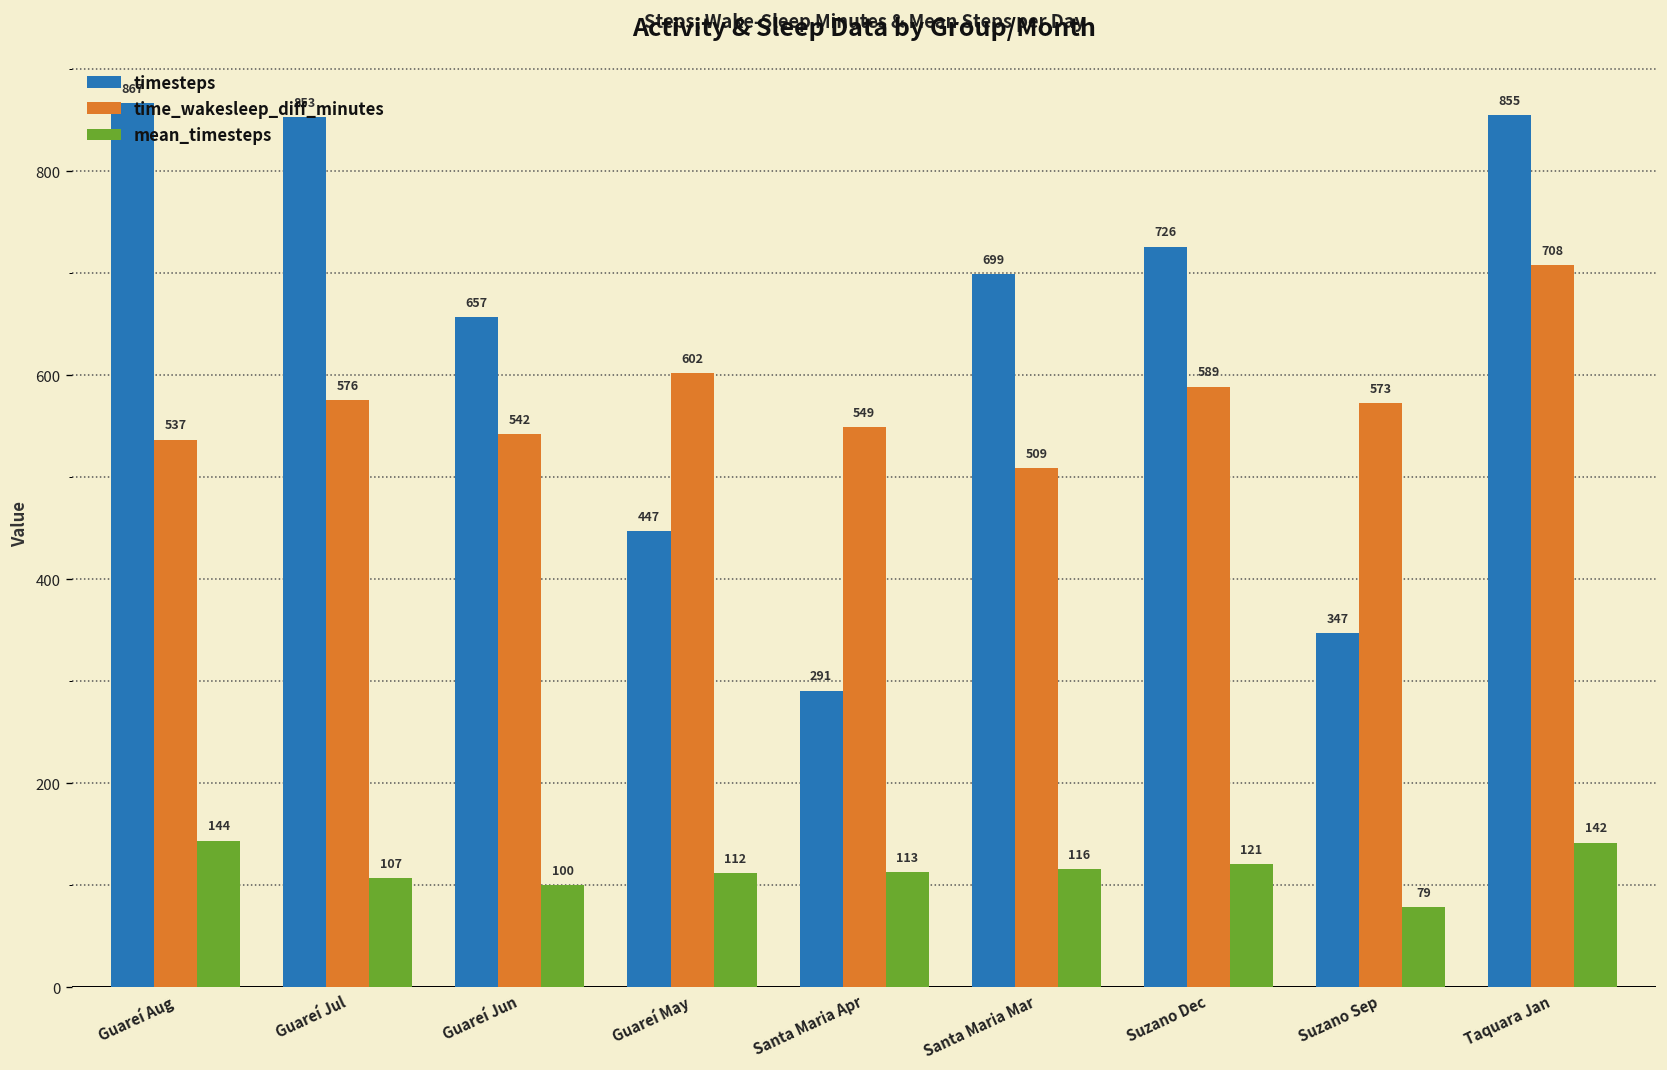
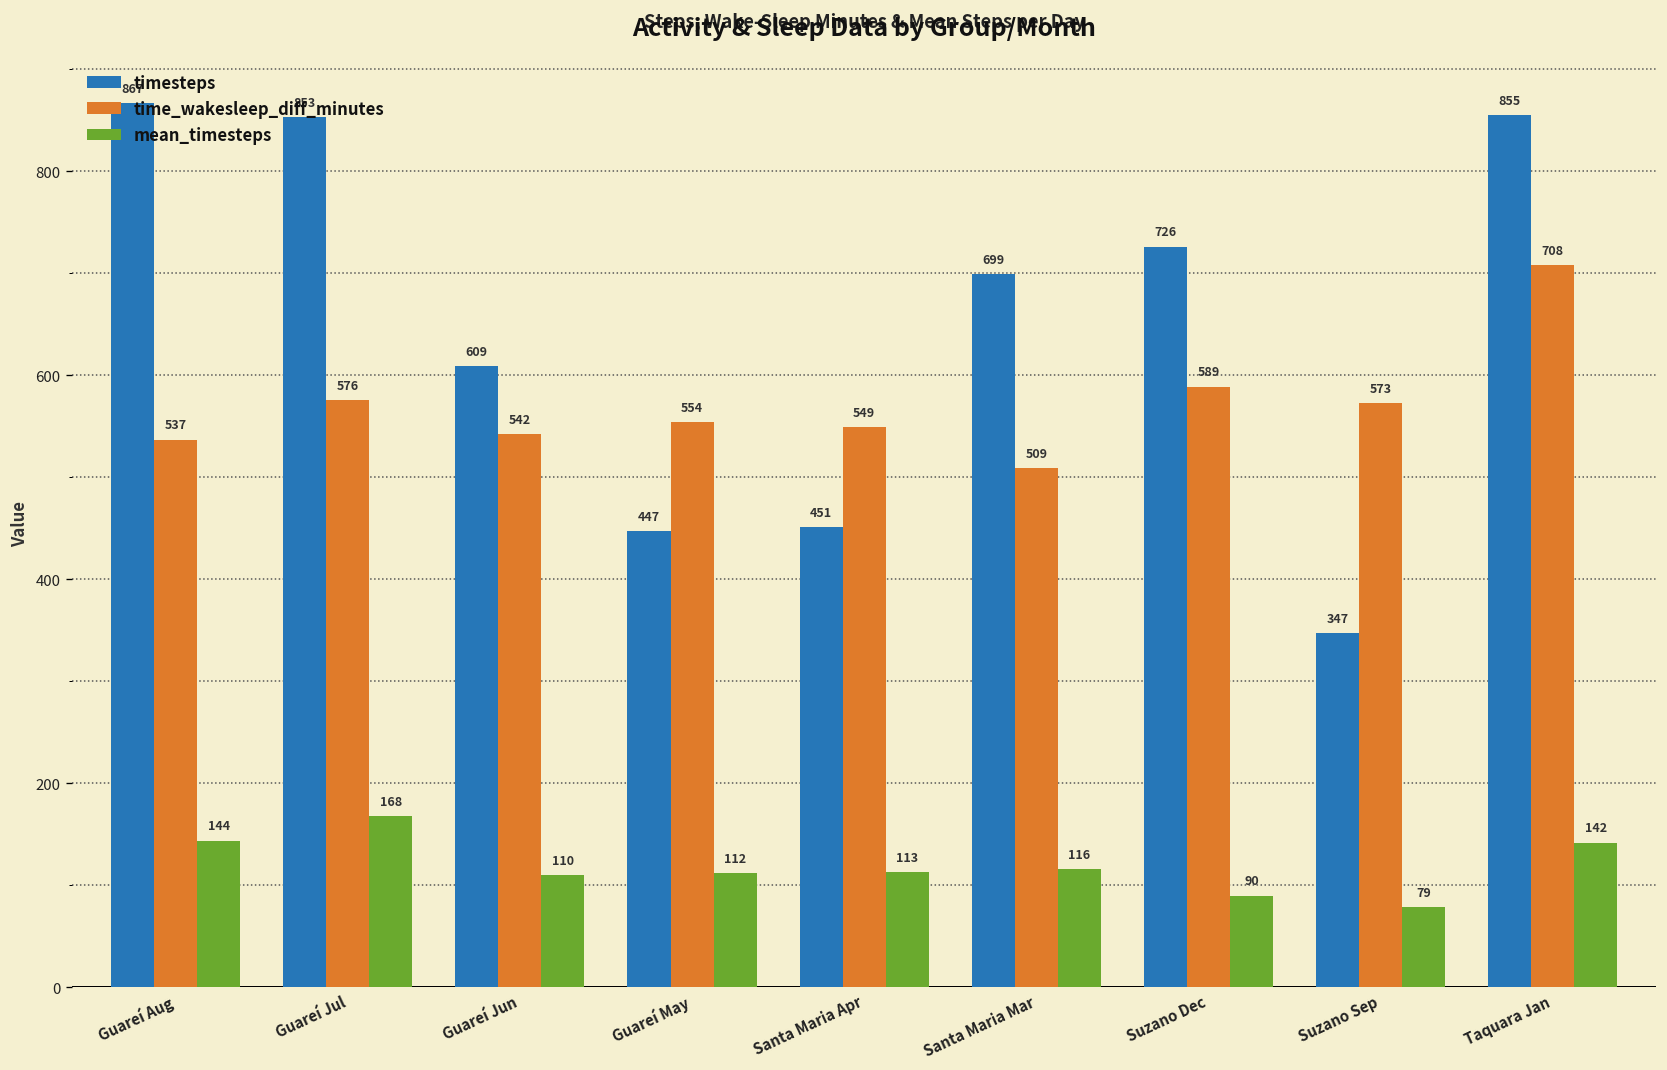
  {
    "timesteps": {
      "Guareí Aug": 867,
      "Guareí Jul": 853,
-     "Guareí Jun": 657,
+     "Guareí Jun": 609,
      "Guareí May": 447,
-     "Santa Maria Apr": 291,
+     "Santa Maria Apr": 451,
      "Santa Maria Mar": 699,
      "Suzano Dec": 726,
      "Suzano Sep": 347,
      "Taquara Jan": 855
    },
    "time_wakesleep_diff_minutes": {
      "Guareí Aug": 537,
      "Guareí Jul": 576,
      "Guareí Jun": 542,
-     "Guareí May": 602,
+     "Guareí May": 554,
      "Santa Maria Apr": 549,
      "Santa Maria Mar": 509,
      "Suzano Dec": 589,
      "Suzano Sep": 573,
      "Taquara Jan": 708
    },
    "mean_timesteps": {
      "Guareí Aug": 144,
-     "Guareí Jul": 107,
-     "Guareí Jun": 100,
+     "Guareí Jul": 168,
+     "Guareí Jun": 110,
      "Guareí May": 112,
      "Santa Maria Apr": 113,
      "Santa Maria Mar": 116,
-     "Suzano Dec": 121,
+     "Suzano Dec": 90,
      "Suzano Sep": 79,
      "Taquara Jan": 142
    }
  }
